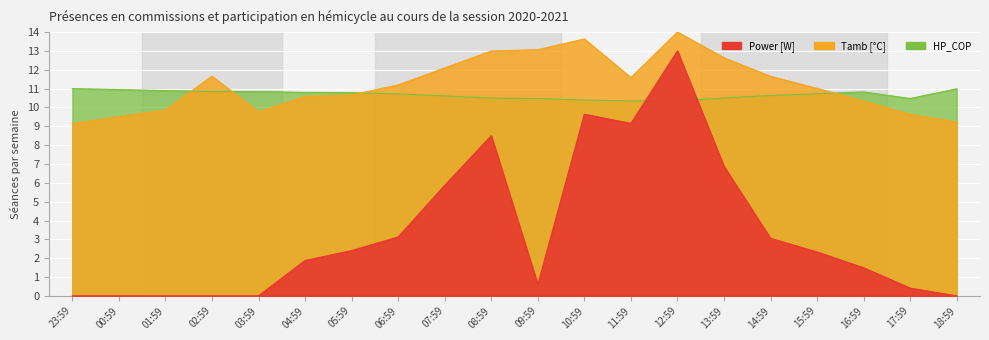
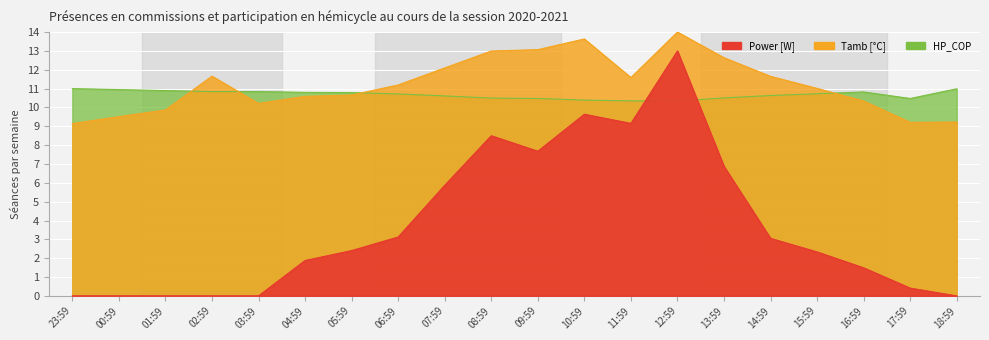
  {
    "Power [W]": {
      "23:59": 0.0,
      "00:59": 0.0,
      "01:59": 0.0,
      "02:59": 0.0,
      "03:59": 0.0,
      "04:59": 1.9,
      "05:59": 2.4,
      "06:59": 3.1,
      "07:59": 5.9,
      "08:59": 8.5,
-     "09:59": 0.6,
+     "09:59": 7.7,
      "10:59": 9.6,
      "11:59": 9.2,
      "12:59": 13.0,
      "13:59": 6.9,
      "14:59": 3.1,
      "15:59": 2.3,
      "16:59": 1.5,
      "17:59": 0.4,
      "18:59": 0.0
    },
    "Tamb [°C]": {
      "23:59": 9.1,
      "00:59": 9.5,
      "01:59": 9.9,
      "02:59": 11.7,
-     "03:59": 9.8,
+     "03:59": 10.2,
      "04:59": 10.6,
      "06:59": 11.2,
      "07:59": 12.1,
      "08:59": 13.0,
      "09:59": 13.1,
      "10:59": 13.6,
      "11:59": 11.6,
      "12:59": 14.0,
      "13:59": 12.6,
      "14:59": 11.6,
      "15:59": 11.0,
      "16:59": 10.3,
-     "17:59": 9.6,
+     "17:59": 9.2,
      "18:59": 9.2
    },
    "HP_COP": {
      "23:59": 11.0,
      "00:59": 10.9,
      "01:59": 10.9,
      "02:59": 10.8,
      "03:59": 10.8,
      "04:59": 10.8,
      "06:59": 10.7,
      "07:59": 10.6,
      "08:59": 10.5,
      "09:59": 10.5,
      "10:59": 10.4,
      "11:59": 10.3,
      "12:59": 10.3,
      "13:59": 10.5,
      "14:59": 10.6,
      "15:59": 10.7,
      "16:59": 10.8,
      "17:59": 10.5,
      "18:59": 11.0
    }
  }
